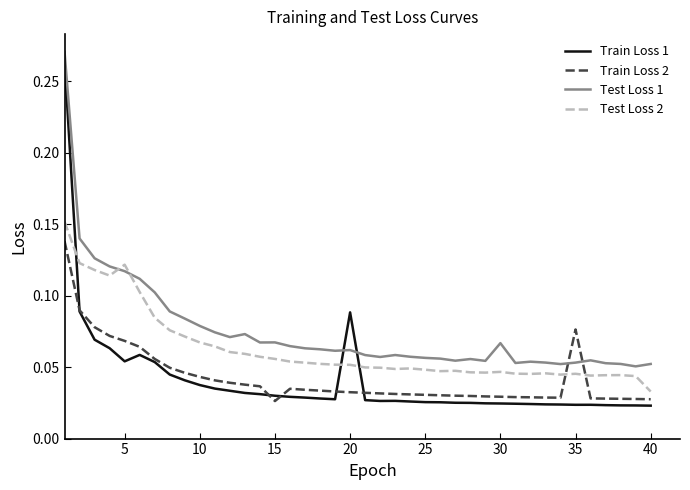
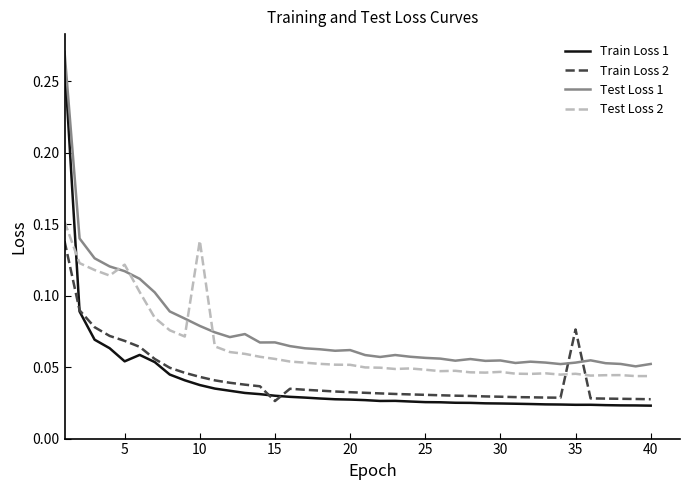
  {
    "Train Loss 1": {
      "5": 0.054,
      "10": 0.037,
      "15": 0.030,
-     "20": 0.088,
+     "20": 0.027,
      "25": 0.025,
      "30": 0.025,
      "35": 0.024,
      "40": 0.023
    },
    "Train Loss 2": {
      "5": 0.068,
      "10": 0.043,
      "15": 0.026,
      "20": 0.032,
      "25": 0.031,
      "30": 0.029,
      "35": 0.076,
      "40": 0.028
    },
    "Test Loss 1": {
      "5": 0.117,
      "10": 0.079,
      "15": 0.067,
      "20": 0.062,
      "25": 0.056,
-     "30": 0.067,
+     "30": 0.055,
      "35": 0.053,
      "40": 0.052
    },
    "Test Loss 2": {
      "5": 0.122,
-     "10": 0.067,
+     "10": 0.138,
      "15": 0.056,
      "20": 0.052,
      "25": 0.048,
      "30": 0.047,
      "35": 0.045,
-     "40": 0.033
+     "40": 0.044
    }
  }
